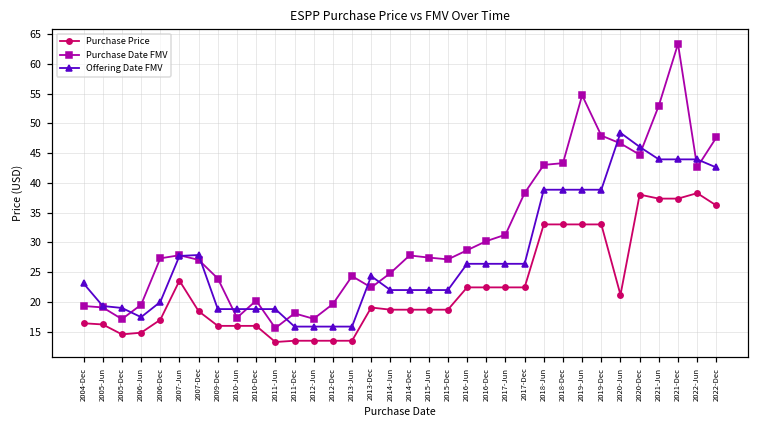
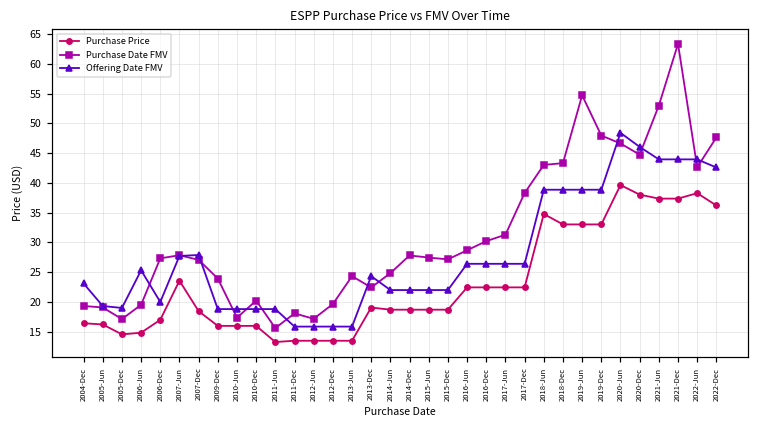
  {
    "Purchase Price": {
      "2004-Dec": 16,
      "2005-Jun": 16,
      "2005-Dec": 15,
      "2006-Jun": 15,
      "2006-Dec": 17,
      "2007-Jun": 24,
      "2007-Dec": 18,
      "2009-Dec": 16,
      "2010-Jun": 16,
      "2010-Dec": 16,
      "2011-Jun": 13,
      "2011-Dec": 13,
      "2012-Jun": 13,
      "2012-Dec": 13,
      "2013-Jun": 13,
      "2013-Dec": 19,
      "2014-Jun": 19,
      "2014-Dec": 19,
      "2015-Jun": 19,
      "2015-Dec": 19,
      "2016-Jun": 22,
      "2016-Dec": 22,
      "2017-Jun": 22,
      "2017-Dec": 22,
-     "2018-Jun": 33,
+     "2018-Jun": 35,
      "2018-Dec": 33,
      "2019-Jun": 33,
      "2019-Dec": 33,
-     "2020-Jun": 21,
+     "2020-Jun": 40,
      "2020-Dec": 38,
      "2021-Jun": 37,
      "2021-Dec": 37,
      "2022-Jun": 38,
      "2022-Dec": 36
    },
    "Purchase Date FMV": {
      "2004-Dec": 19,
      "2005-Dec": 17,
      "2006-Jun": 20,
      "2006-Dec": 27,
      "2007-Dec": 27,
      "2009-Dec": 24,
      "2010-Jun": 17,
      "2010-Dec": 20,
      "2011-Jun": 16,
      "2011-Dec": 18,
      "2012-Jun": 17,
      "2012-Dec": 20,
      "2013-Jun": 24,
      "2013-Dec": 22,
      "2014-Jun": 25,
      "2014-Dec": 28,
      "2015-Jun": 27,
      "2015-Dec": 27,
      "2016-Jun": 29,
      "2016-Dec": 30,
      "2017-Jun": 31,
      "2017-Dec": 38,
      "2018-Jun": 43,
      "2018-Dec": 43,
      "2019-Jun": 55,
      "2019-Dec": 48,
      "2020-Jun": 47,
      "2020-Dec": 45,
      "2021-Jun": 53,
      "2021-Dec": 63,
      "2022-Jun": 43,
      "2022-Dec": 48
    },
    "Offering Date FMV": {
      "2004-Dec": 23,
      "2005-Dec": 19,
-     "2006-Jun": 17,
+     "2006-Jun": 25,
      "2006-Dec": 20,
      "2007-Dec": 28,
      "2009-Dec": 19,
      "2010-Jun": 19,
      "2010-Dec": 19,
      "2011-Jun": 19,
      "2011-Dec": 16,
      "2012-Jun": 16,
      "2012-Dec": 16,
      "2013-Jun": 16,
      "2013-Dec": 24,
      "2014-Jun": 22,
      "2014-Dec": 22,
      "2015-Jun": 22,
      "2015-Dec": 22,
      "2016-Jun": 26,
      "2016-Dec": 26,
      "2017-Jun": 26,
      "2017-Dec": 26,
      "2018-Jun": 39,
      "2018-Dec": 39,
      "2019-Jun": 39,
      "2019-Dec": 39,
      "2020-Jun": 48,
      "2020-Dec": 46,
      "2021-Jun": 44,
      "2021-Dec": 44,
      "2022-Jun": 44,
      "2022-Dec": 43
    }
  }
